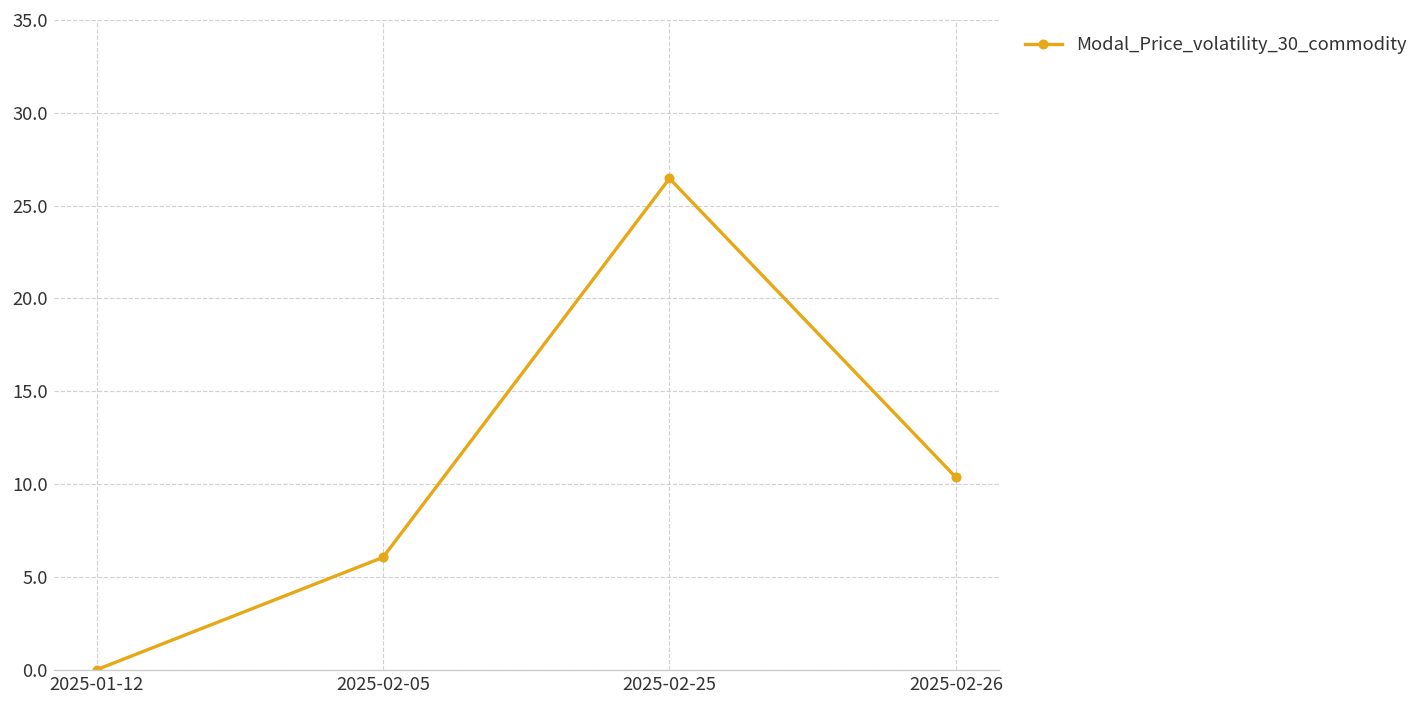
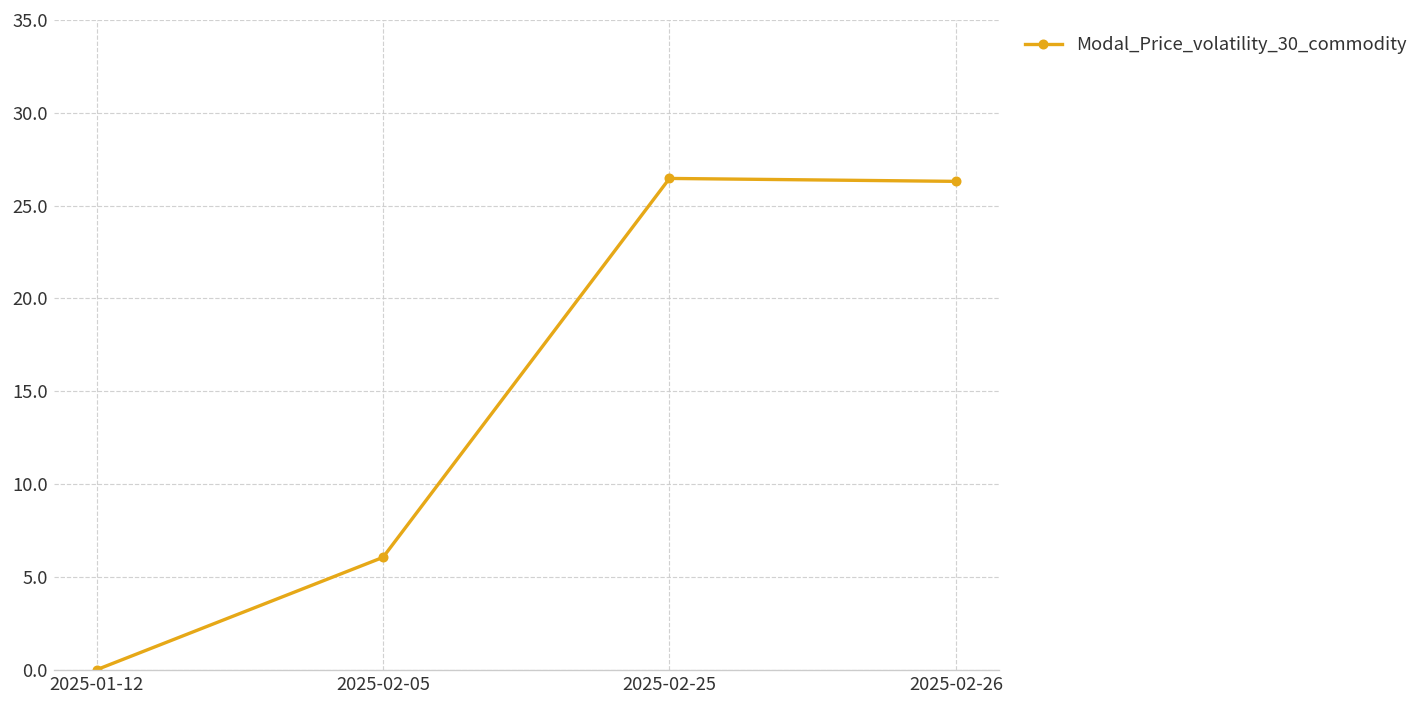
  {
    "2025-01-12": 0.0,
    "2025-02-05": 6.1,
    "2025-02-25": 26.5,
-   "2025-02-26": 10.4
+   "2025-02-26": 26.3
  }
